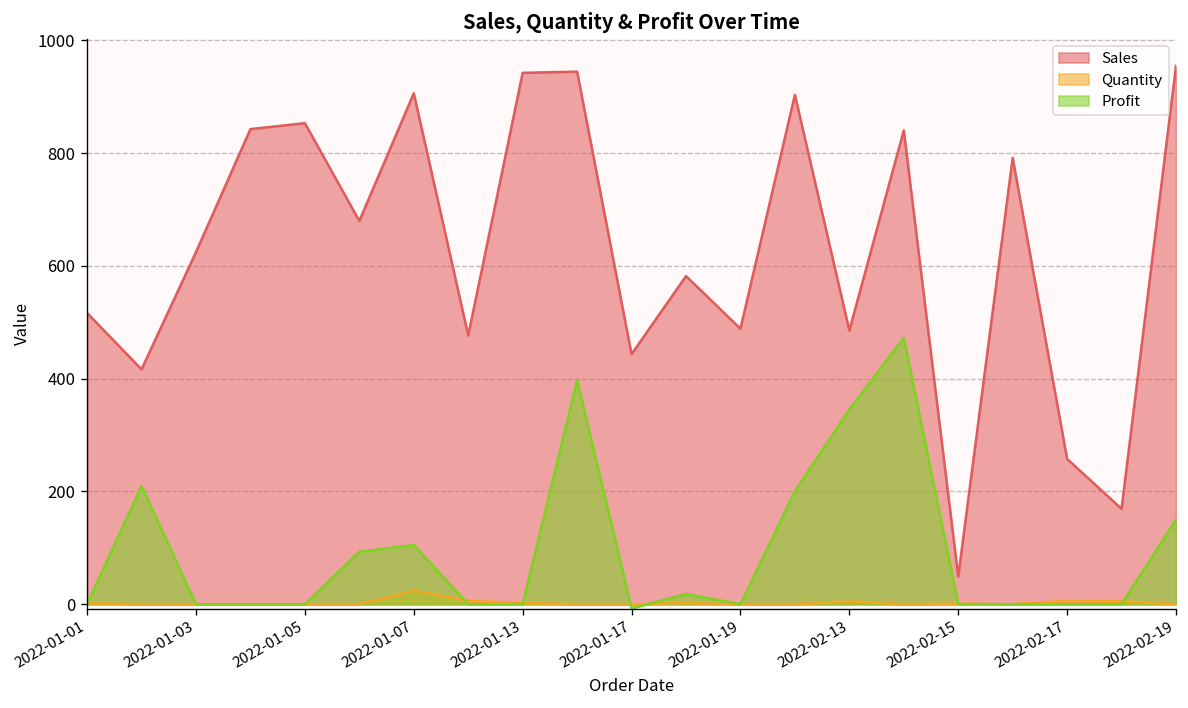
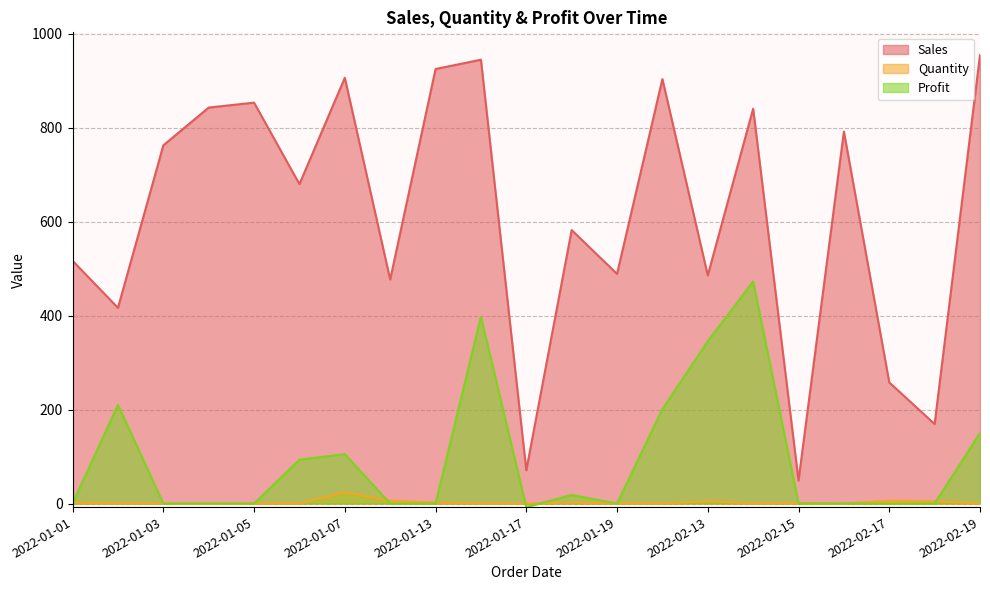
  {
    "Sales": {
      "2022-01-01": 520,
-     "2022-01-03": 620,
+     "2022-01-03": 760,
      "2022-01-05": 850,
      "2022-01-07": 910,
-     "2022-01-13": 940,
-     "2022-01-17": 440,
+     "2022-01-13": 920,
+     "2022-01-17": 70,
      "2022-01-19": 490,
      "2022-02-13": 490,
      "2022-02-15": 50,
      "2022-02-17": 260,
      "2022-02-19": 950
    },
    "Quantity": {
      "2022-01-07": 20,
      "2022-02-13": 10,
      "2022-02-17": 10,
      "2022-02-19": 0
    }
  }
